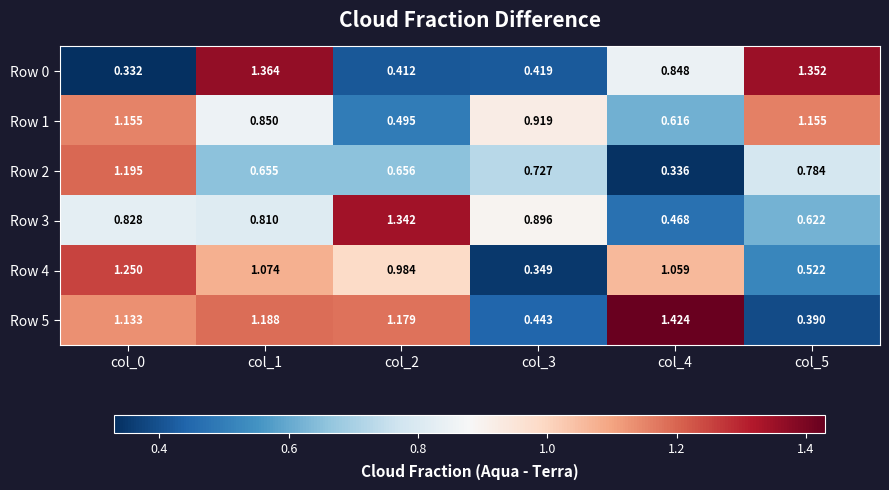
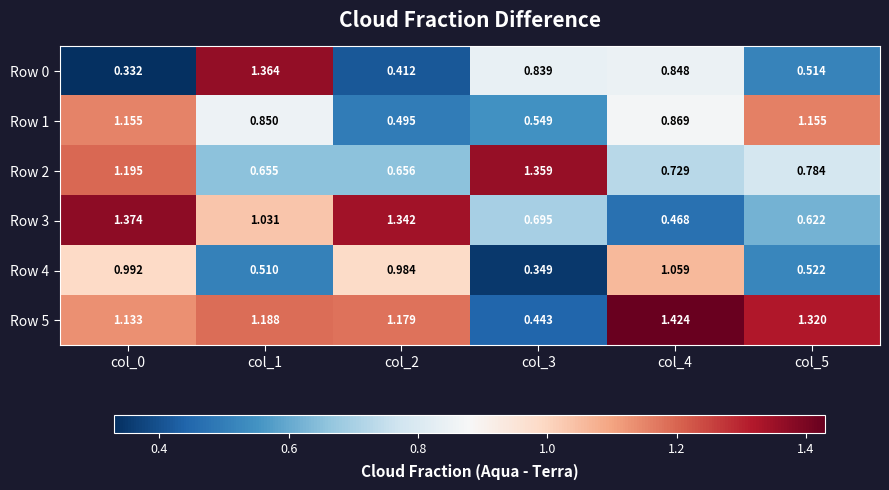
  {
    "Row 0": {
      "col_0": 0.332,
      "col_1": 1.364,
      "col_2": 0.412,
-     "col_3": 0.419,
+     "col_3": 0.839,
      "col_4": 0.848,
-     "col_5": 1.352
+     "col_5": 0.514
    },
    "Row 1": {
      "col_0": 1.155,
      "col_1": 0.850,
      "col_2": 0.495,
-     "col_3": 0.919,
-     "col_4": 0.616,
+     "col_3": 0.549,
+     "col_4": 0.869,
      "col_5": 1.155
    },
    "Row 2": {
      "col_0": 1.195,
      "col_1": 0.655,
      "col_2": 0.656,
-     "col_3": 0.727,
-     "col_4": 0.336,
+     "col_3": 1.359,
+     "col_4": 0.729,
      "col_5": 0.784
    },
    "Row 3": {
-     "col_0": 0.828,
-     "col_1": 0.810,
+     "col_0": 1.374,
+     "col_1": 1.031,
      "col_2": 1.342,
-     "col_3": 0.896,
+     "col_3": 0.695,
      "col_4": 0.468,
      "col_5": 0.622
    },
    "Row 4": {
-     "col_0": 1.250,
-     "col_1": 1.074,
+     "col_0": 0.992,
+     "col_1": 0.510,
      "col_2": 0.984,
      "col_3": 0.349,
      "col_4": 1.059,
      "col_5": 0.522
    },
    "Row 5": {
      "col_0": 1.133,
      "col_1": 1.188,
      "col_2": 1.179,
      "col_3": 0.443,
      "col_4": 1.424,
-     "col_5": 0.390
+     "col_5": 1.320
    }
  }
